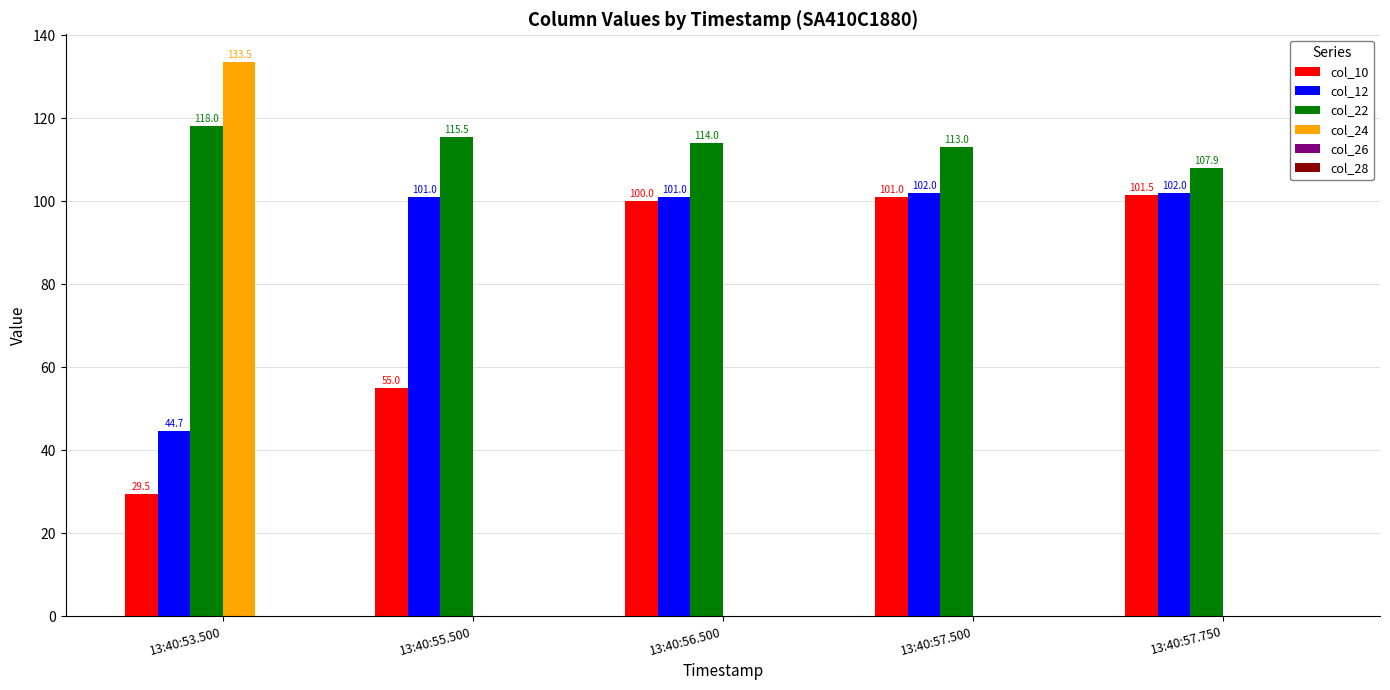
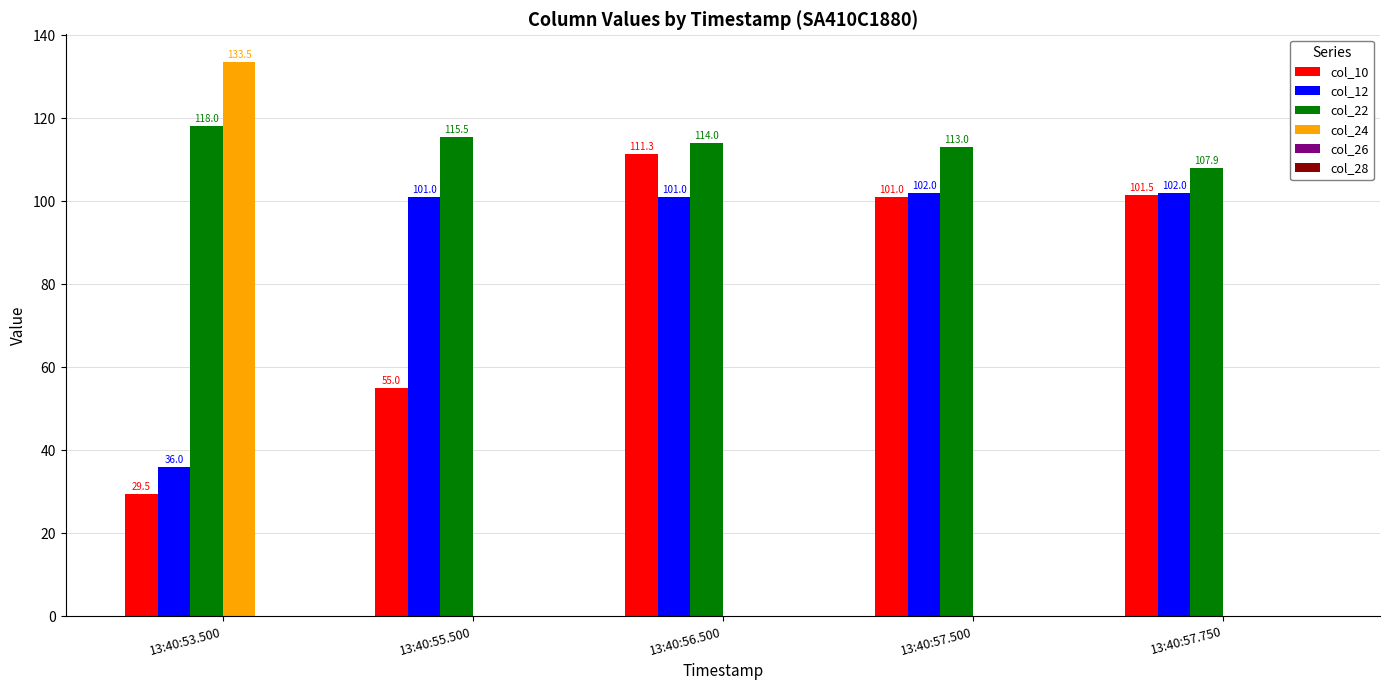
  {
    "col_10": {
      "13:40:53.500": 29.5,
      "13:40:55.500": 55.0,
-     "13:40:56.500": 100.0,
+     "13:40:56.500": 111.3,
      "13:40:57.500": 101.0,
      "13:40:57.750": 101.5
    },
    "col_12": {
-     "13:40:53.500": 44.7,
+     "13:40:53.500": 36.0,
      "13:40:55.500": 101.0,
      "13:40:56.500": 101.0,
      "13:40:57.500": 102.0,
      "13:40:57.750": 102.0
    },
    "col_22": {
      "13:40:53.500": 118.0,
      "13:40:55.500": 115.5,
      "13:40:56.500": 114.0,
      "13:40:57.500": 113.0,
      "13:40:57.750": 107.9
    },
    "col_24": {
      "13:40:53.500": 133.5
    },
    "col_26": {
      "13:40:53.500": 0,
      "13:40:55.500": 0,
      "13:40:56.500": 0,
      "13:40:57.500": 0,
      "13:40:57.750": 0
    },
    "col_28": {
      "13:40:53.500": 0,
      "13:40:55.500": 0,
      "13:40:56.500": 0,
      "13:40:57.500": 0,
      "13:40:57.750": 0
    }
  }
